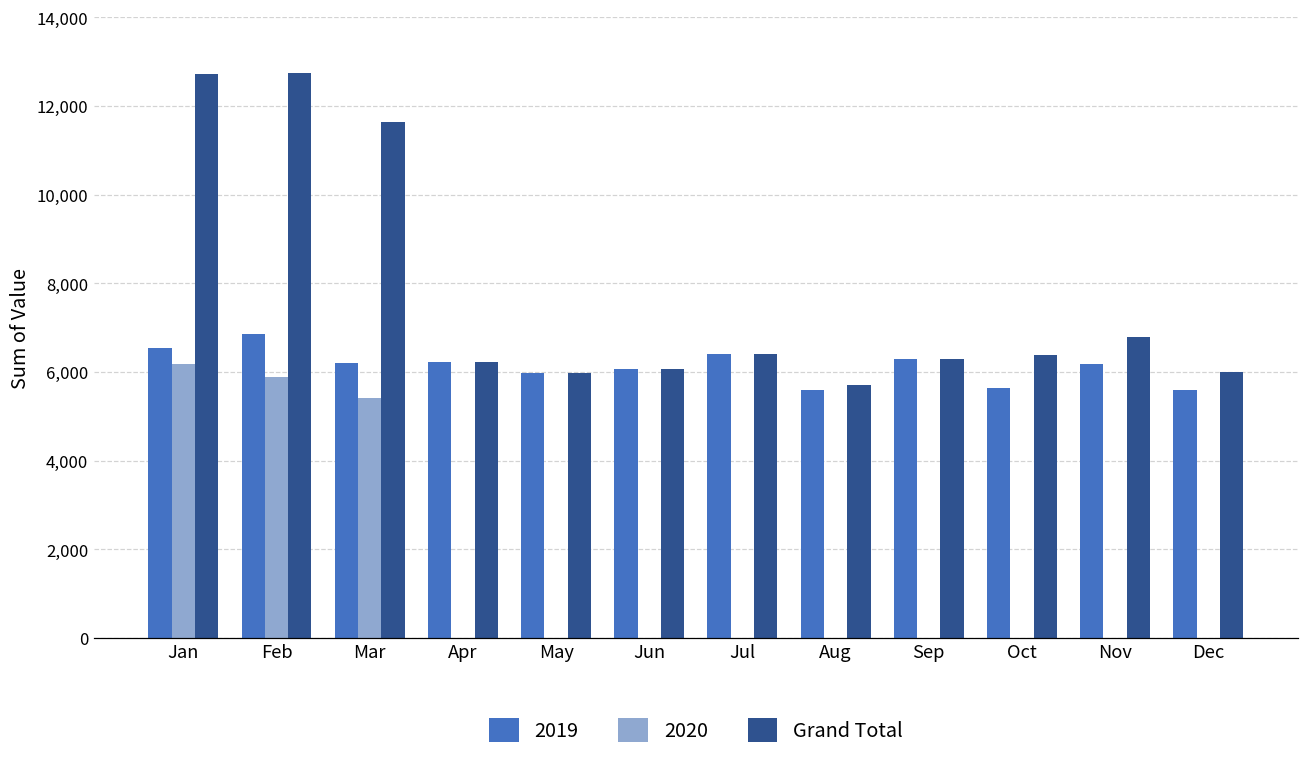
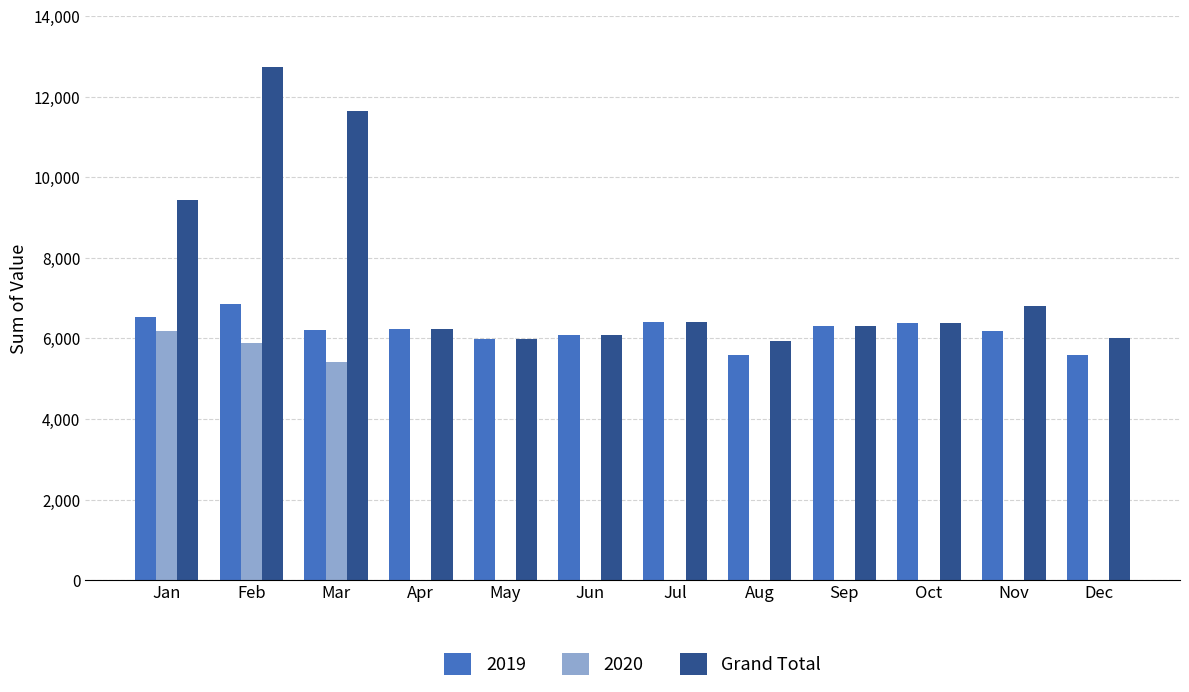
  {
    "2019": {
      "Jan": "6,500",
      "Feb": "6,800",
      "Mar": "6,200",
      "Apr": "6,200",
      "May": "6,000",
      "Jun": "6,100",
      "Jul": "6,400",
      "Aug": "5,600",
      "Sep": "6,300",
-     "Oct": "5,600",
+     "Oct": "6,400",
      "Nov": "6,200",
      "Dec": "5,600"
    },
    "2020": {
      "Jan": "6,200",
      "Feb": "5,900",
      "Mar": "5,400",
      "Apr": "0",
      "May": "0",
      "Jun": "0",
      "Jul": "0",
      "Aug": "0",
      "Sep": "0",
      "Oct": "0",
      "Nov": "0",
      "Dec": "0"
    },
    "Grand Total": {
-     "Jan": "12,700",
+     "Jan": "9,400",
      "Feb": "12,700",
      "Mar": "11,600",
      "Apr": "6,200",
      "May": "6,000",
      "Jun": "6,100",
      "Jul": "6,400",
-     "Aug": "5,700",
+     "Aug": "5,900",
      "Sep": "6,300",
      "Oct": "6,400",
      "Nov": "6,800",
      "Dec": "6,000"
    }
  }
